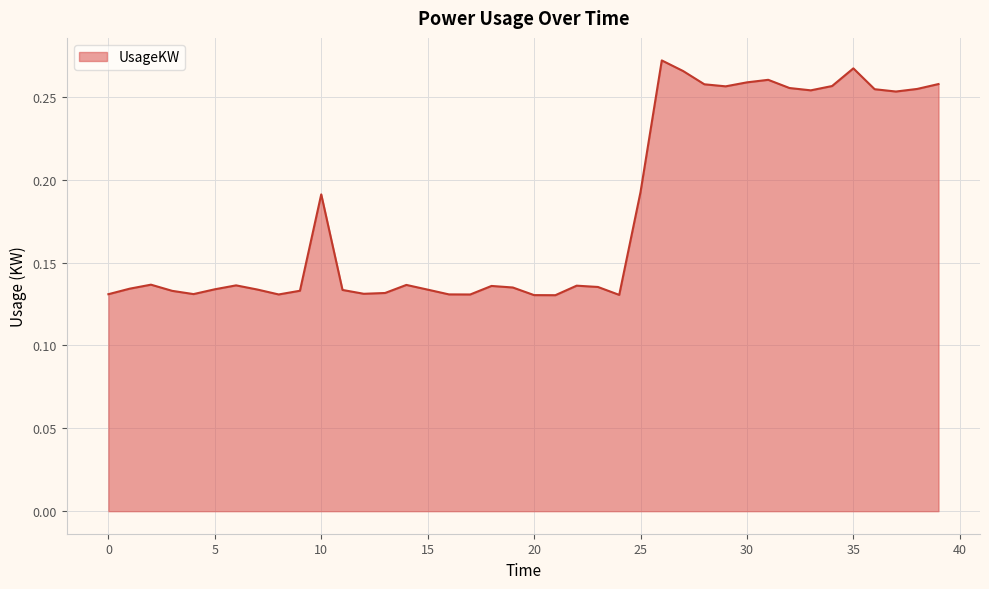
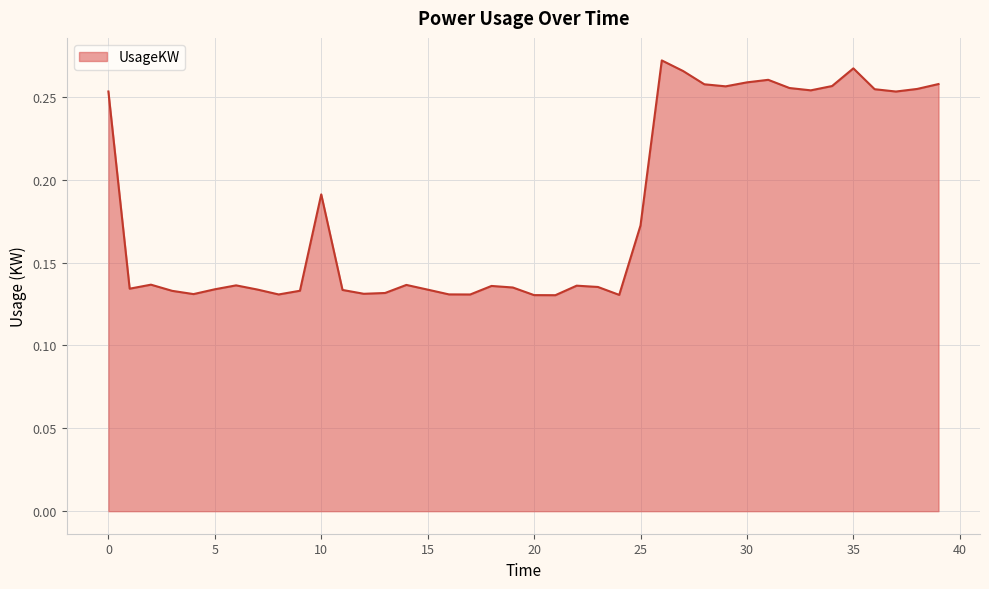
  {
-   "0": 0.131,
+   "0": 0.253,
    "5": 0.134,
    "10": 0.191,
    "15": 0.134,
    "20": 0.130,
-   "25": 0.193,
+   "25": 0.172,
    "30": 0.259,
    "35": 0.267
  }
